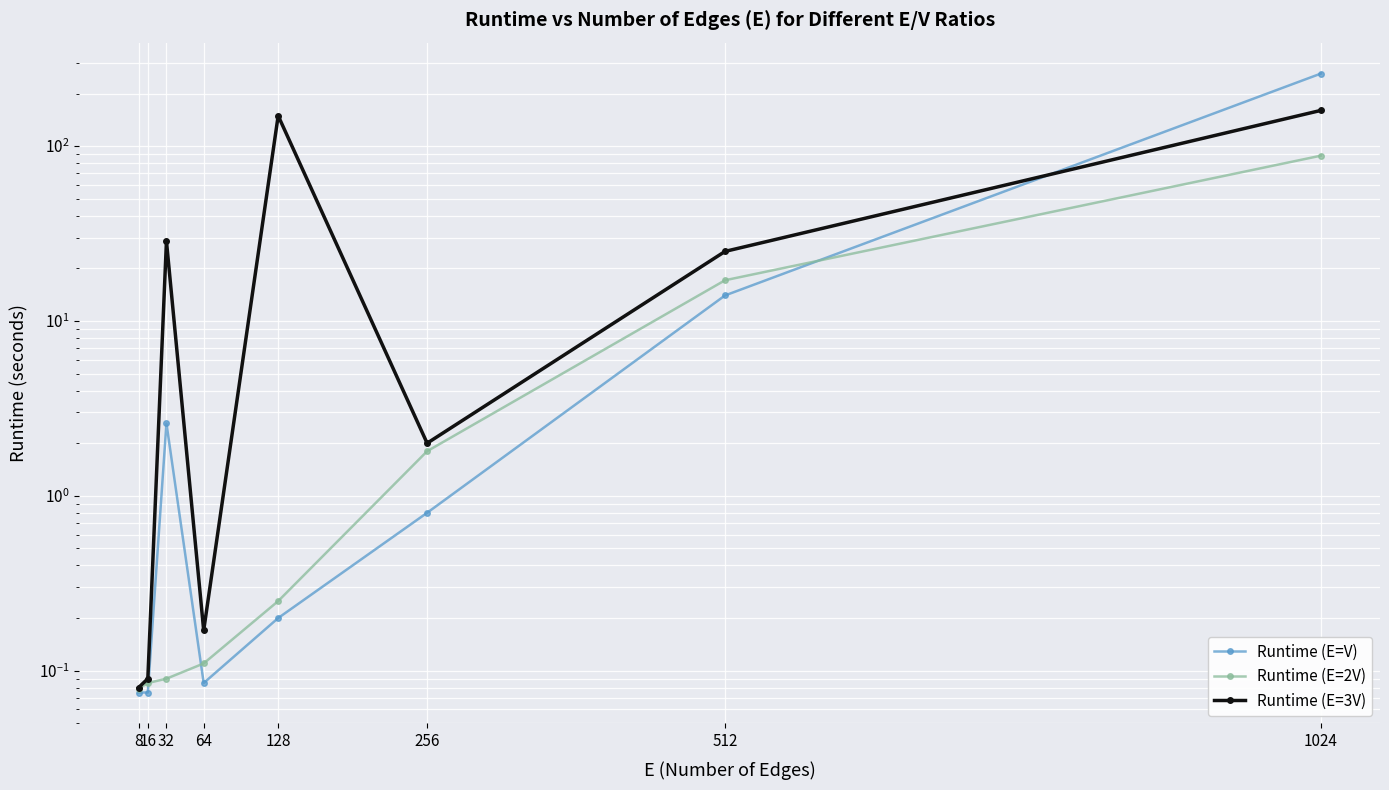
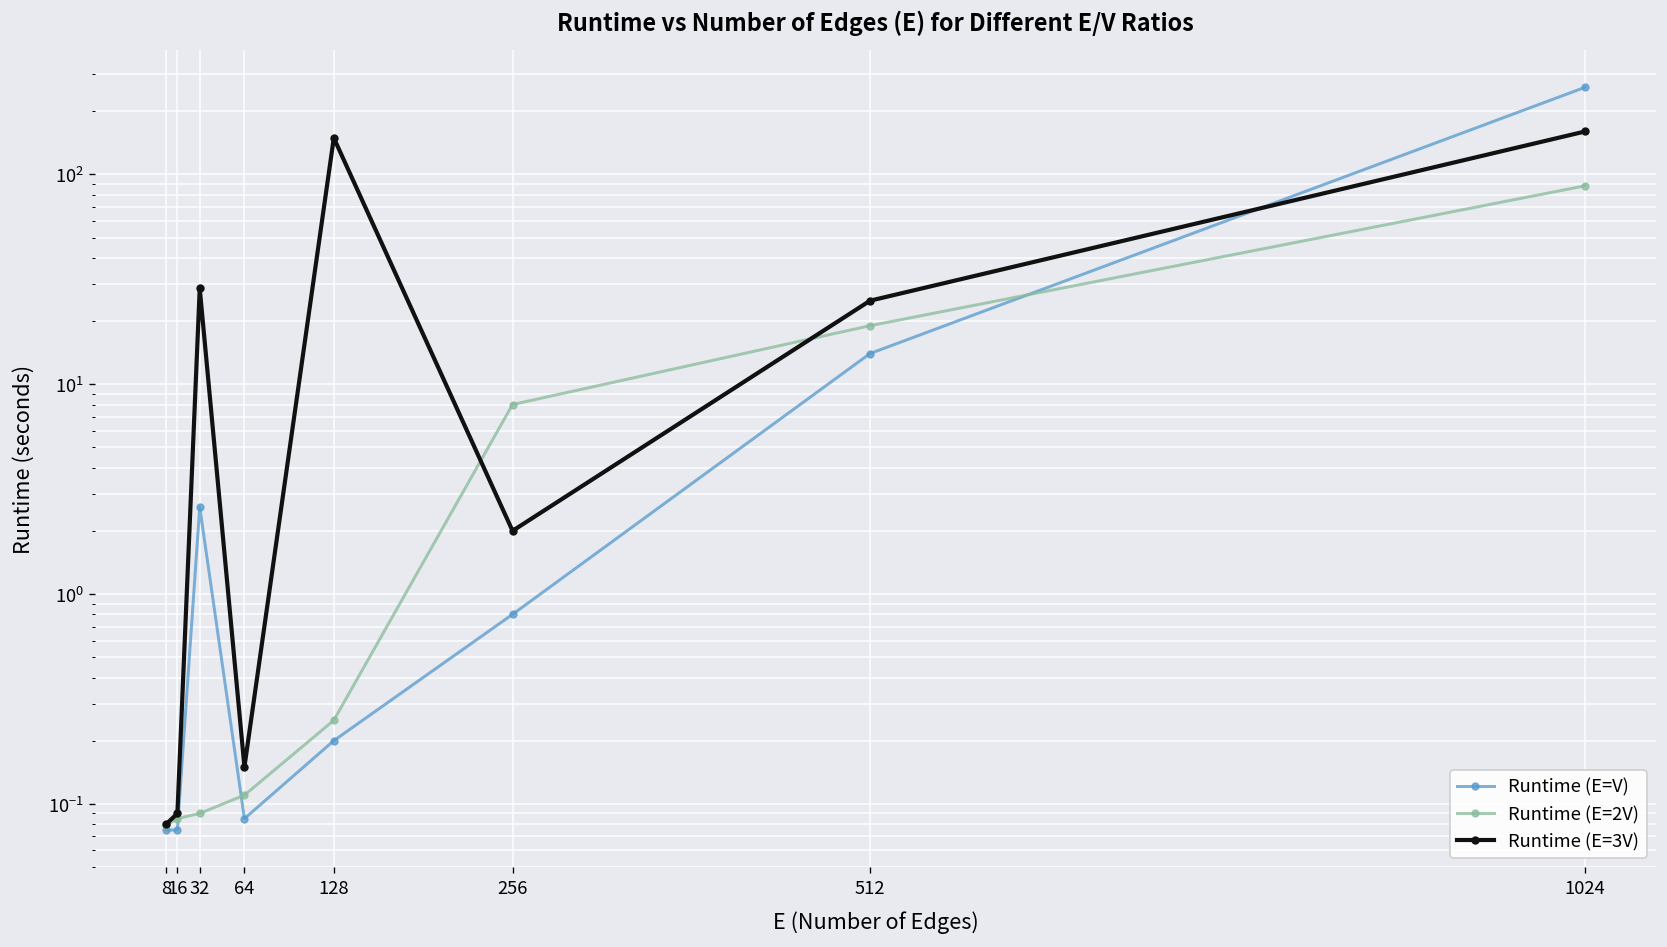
  {
    "Runtime (E=V)": {
      "32": 2.6,
      "64": 0.09,
      "128": 0.20,
      "256": 0.8,
      "512": 14,
      "1024": 260
    },
    "Runtime (E=2V)": {
      "32": 0.09,
      "64": 0.11,
      "128": 0.25,
-     "256": 1.8,
-     "512": 17,
+     "256": 8,
+     "512": 19,
      "1024": 90
    },
    "Runtime (E=3V)": {
      "32": 29,
-     "64": 0.17,
+     "64": 0.15,
      "128": 150,
      "256": 2.0,
      "512": 25,
      "1024": 160
    }
  }
